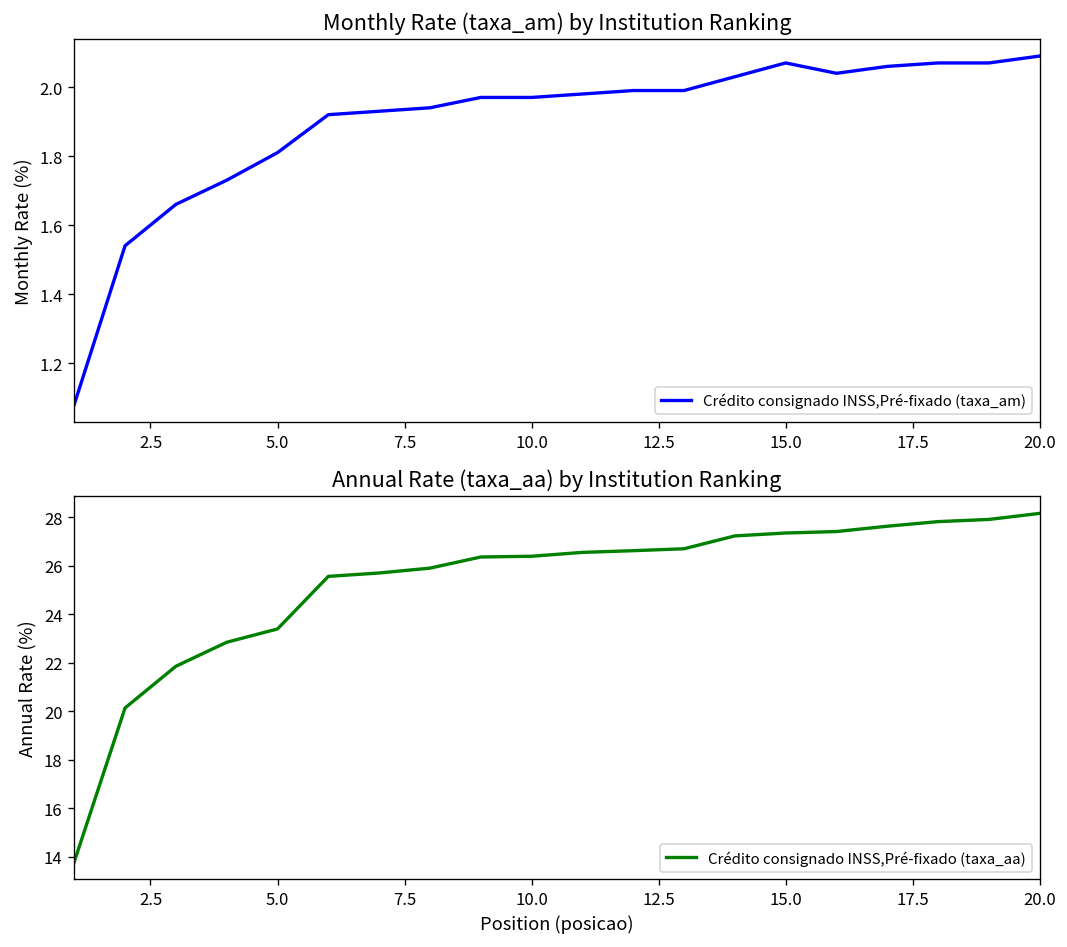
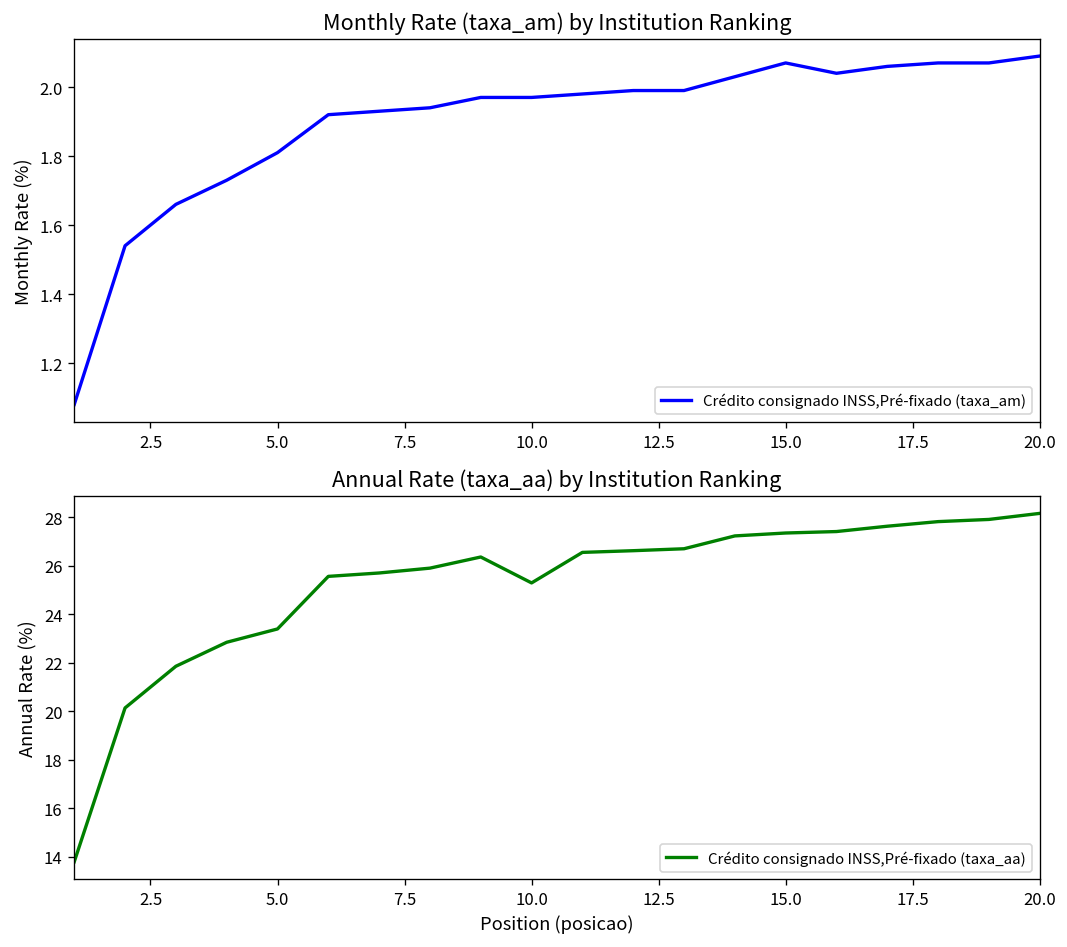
  {
    "Monthly Rate (taxa_am) by Institution Ranking": {
      "5.0": 1.81,
      "10.0": 1.97,
      "15.0": 2.07,
      "20.0": 2.09
    },
    "Annual Rate (taxa_aa) by Institution Ranking": {
      "5.0": 23.4,
-     "10.0": 26.4,
+     "10.0": 25.3,
      "15.0": 27.4,
      "20.0": 28.2
    }
  }
